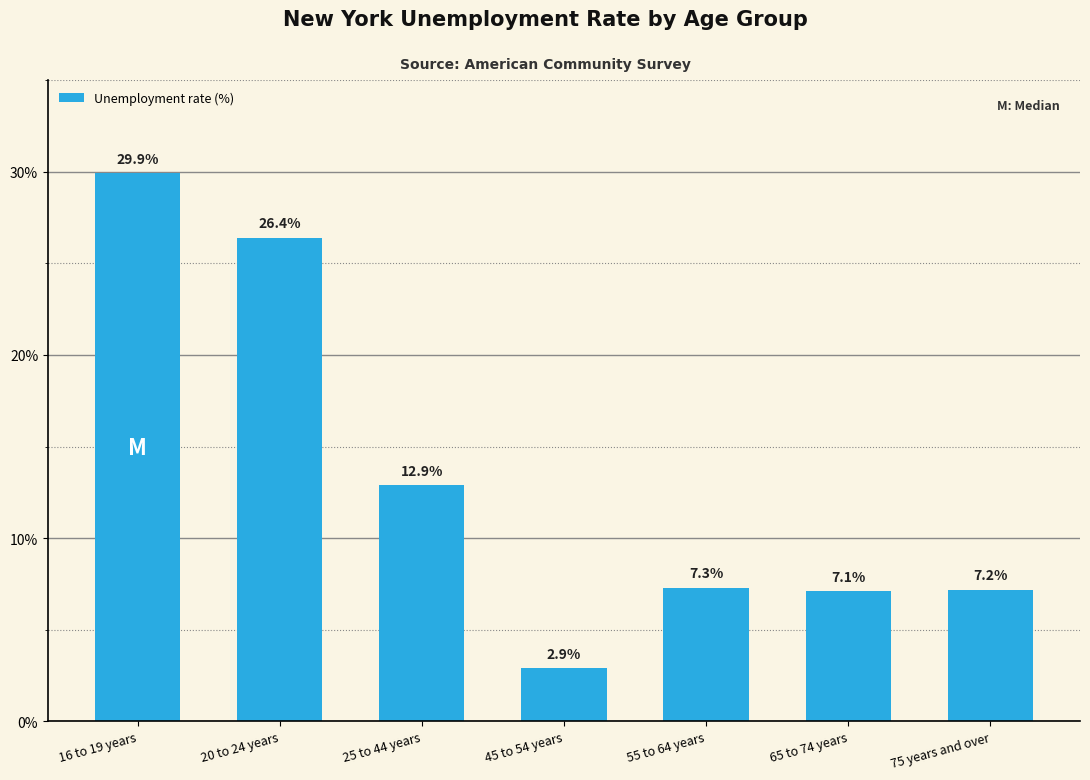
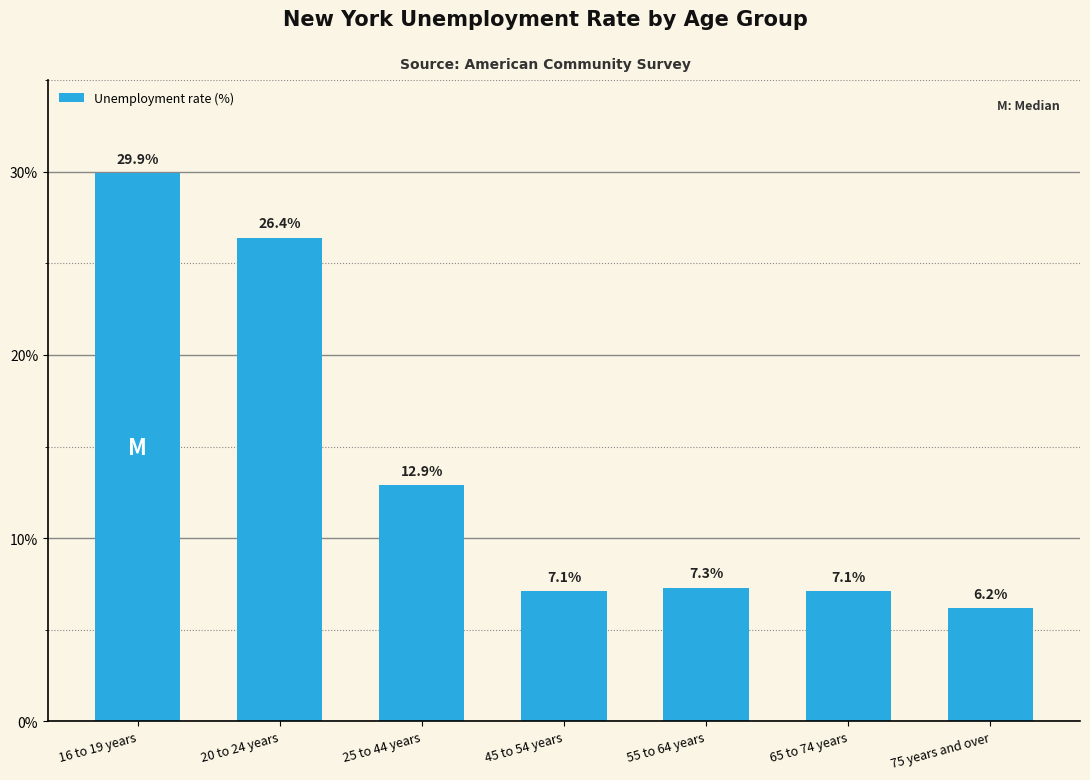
  {
    "16 to 19 years": "29.9%",
    "20 to 24 years": "26.4%",
    "25 to 44 years": "12.9%",
-   "45 to 54 years": "2.9%",
+   "45 to 54 years": "7.1%",
    "55 to 64 years": "7.3%",
    "65 to 74 years": "7.1%",
-   "75 years and over": "7.2%"
+   "75 years and over": "6.2%"
  }
